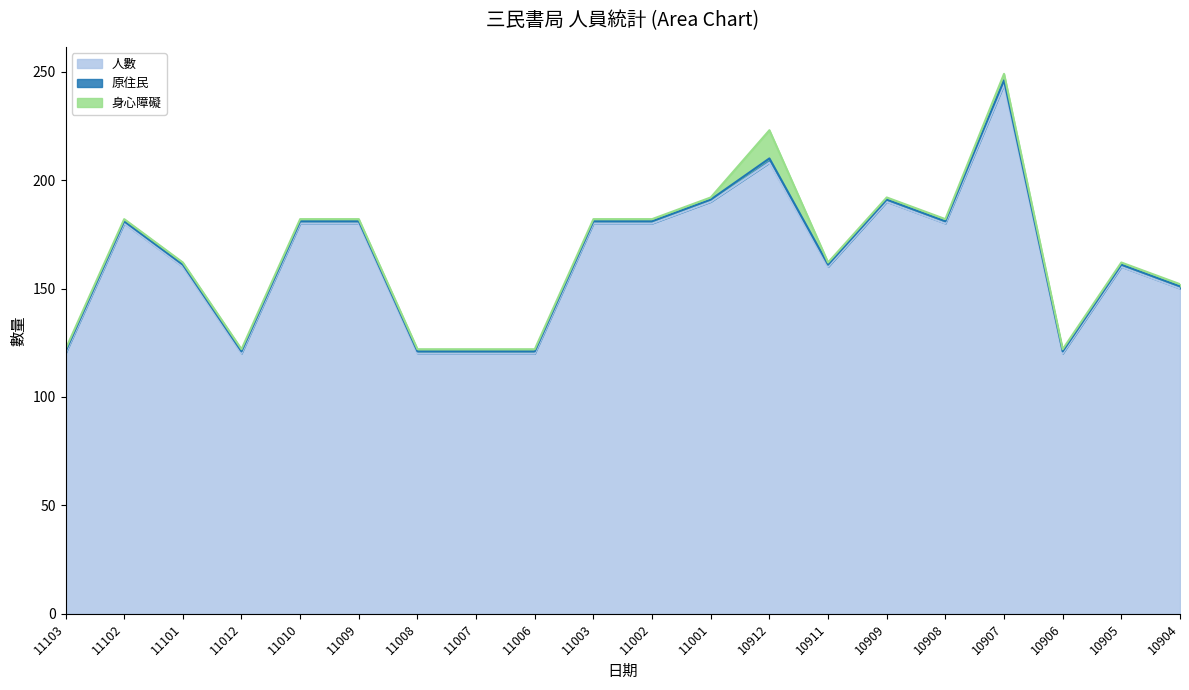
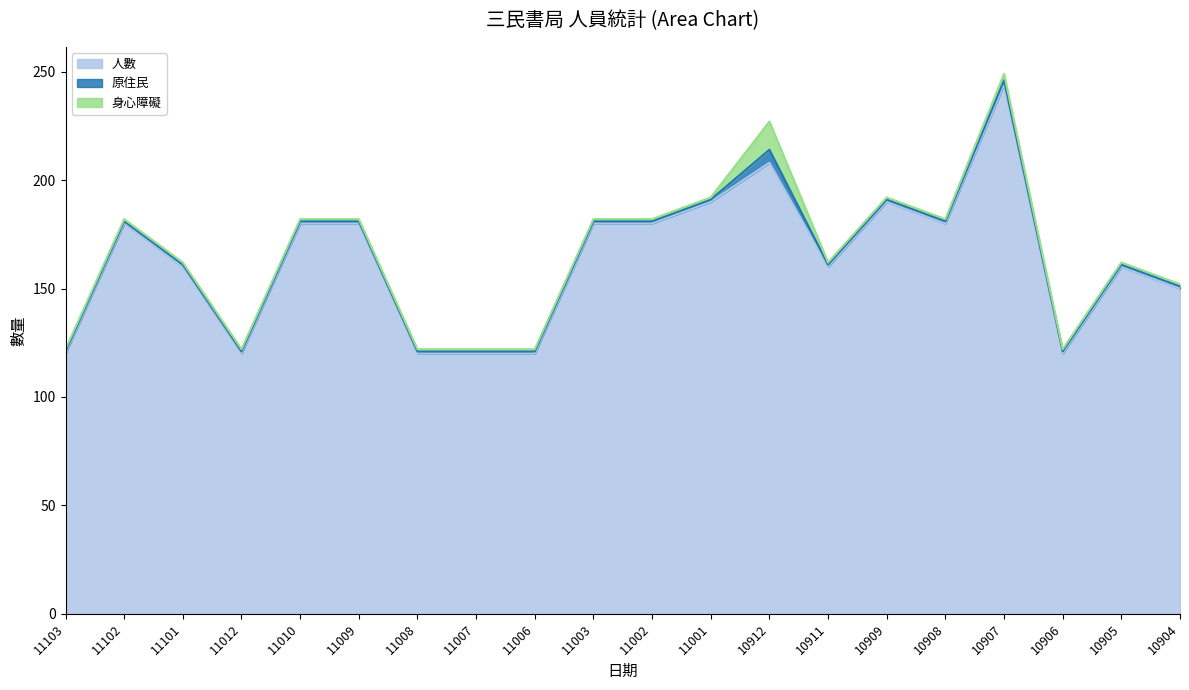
  {
    "人數": {
      "10912": 208,
      "10907": 244
    },
    "原住民": {
-     "10912": 2,
+     "10912": 6,
      "10907": 2
    },
    "身心障礙": {
      "10912": 13,
      "10907": 3
    }
  }
